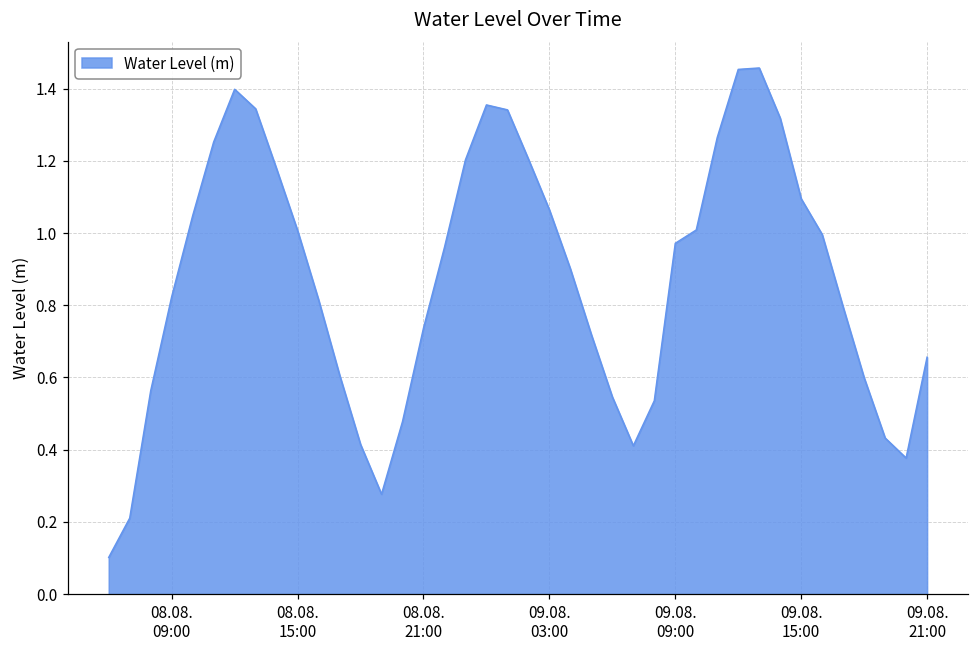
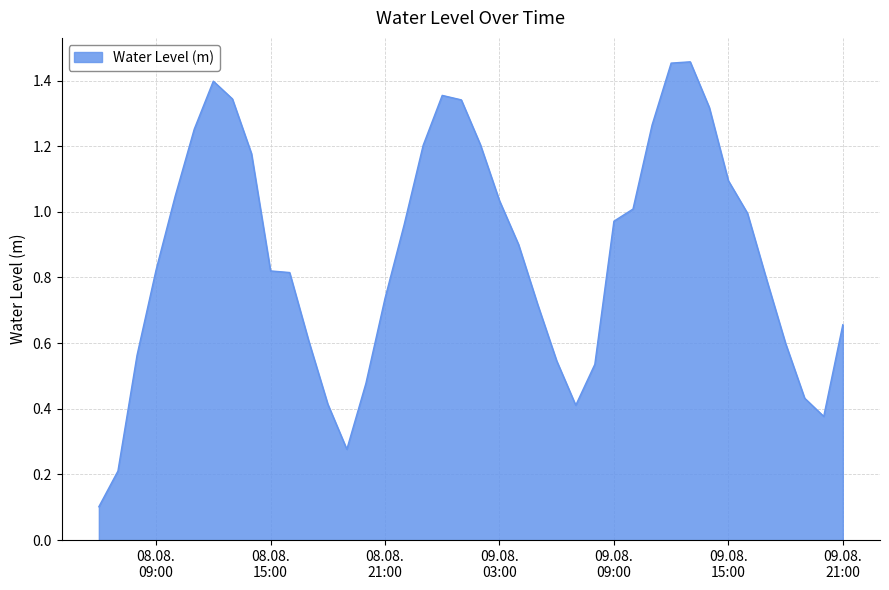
  {
    "08.08. 09:00": 0.82,
-   "08.08. 15:00": 1.01,
+   "08.08. 15:00": 0.82,
    "08.08. 21:00": 0.74,
-   "09.08. 03:00": 1.06,
+   "09.08. 03:00": 1.03,
    "09.08. 09:00": 0.97,
    "09.08. 15:00": 1.09,
    "09.08. 21:00": 0.66
  }
